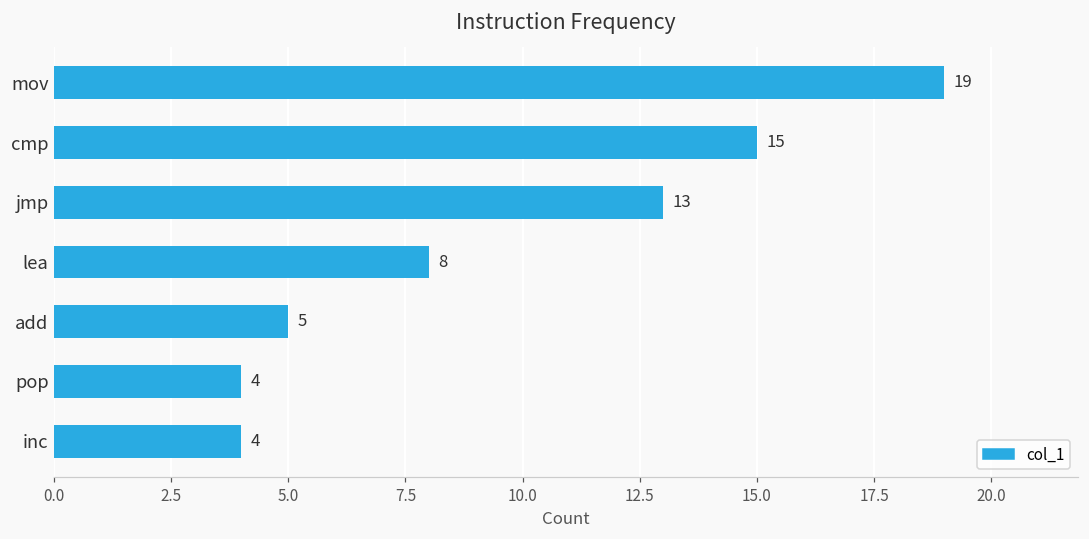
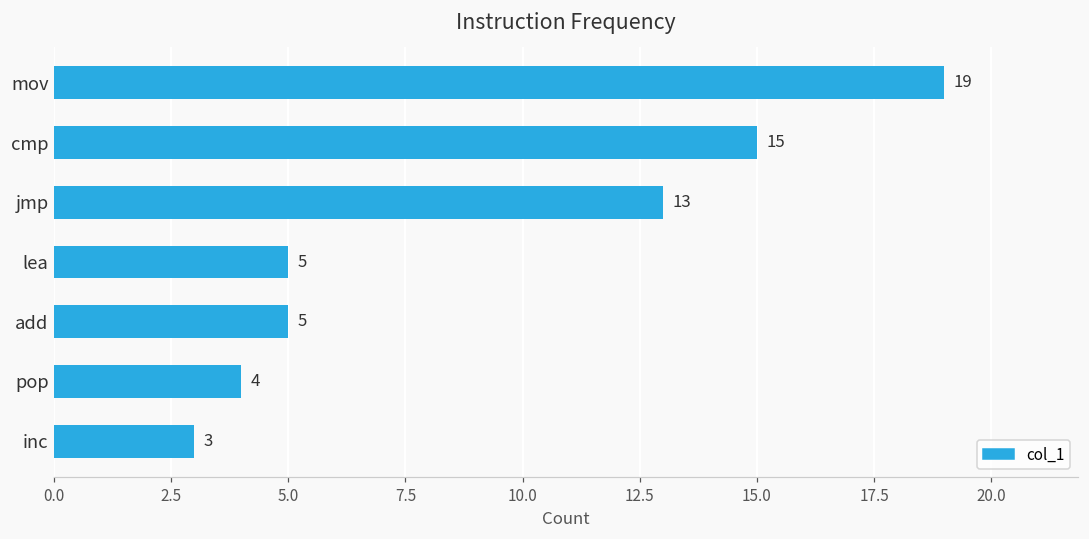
  {
    "mov": 19,
    "cmp": 15,
    "jmp": 13,
-   "lea": 8,
+   "lea": 5,
    "add": 5,
    "pop": 4,
-   "inc": 4
+   "inc": 3
  }
